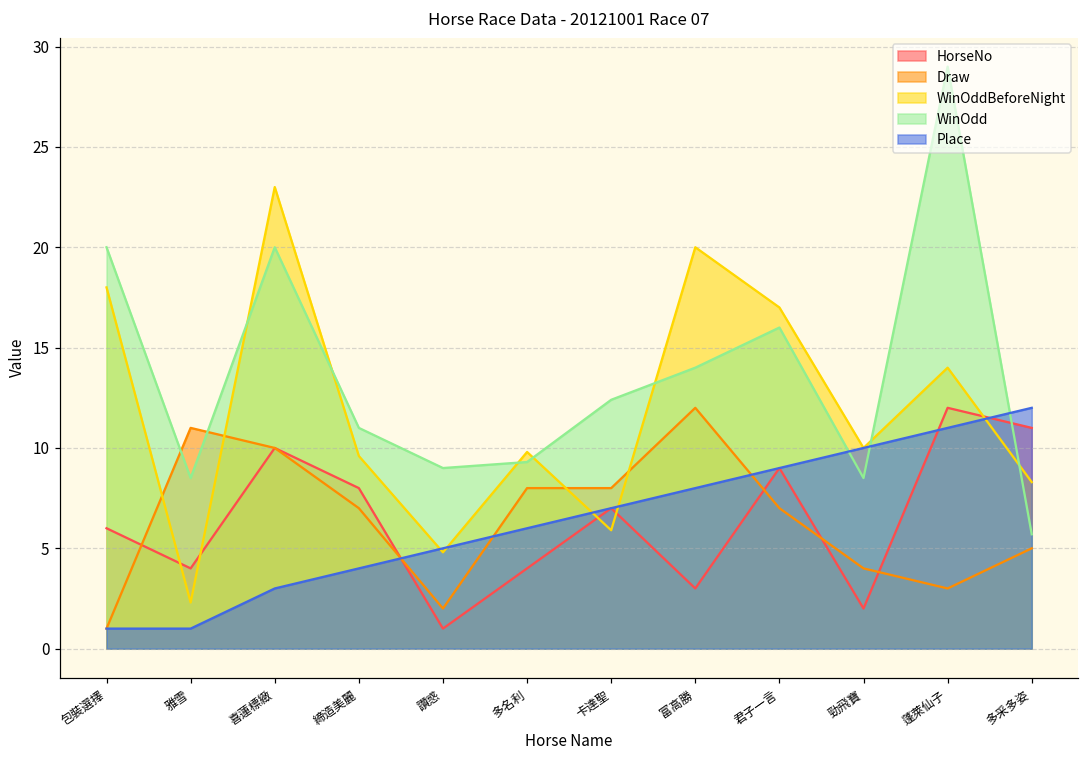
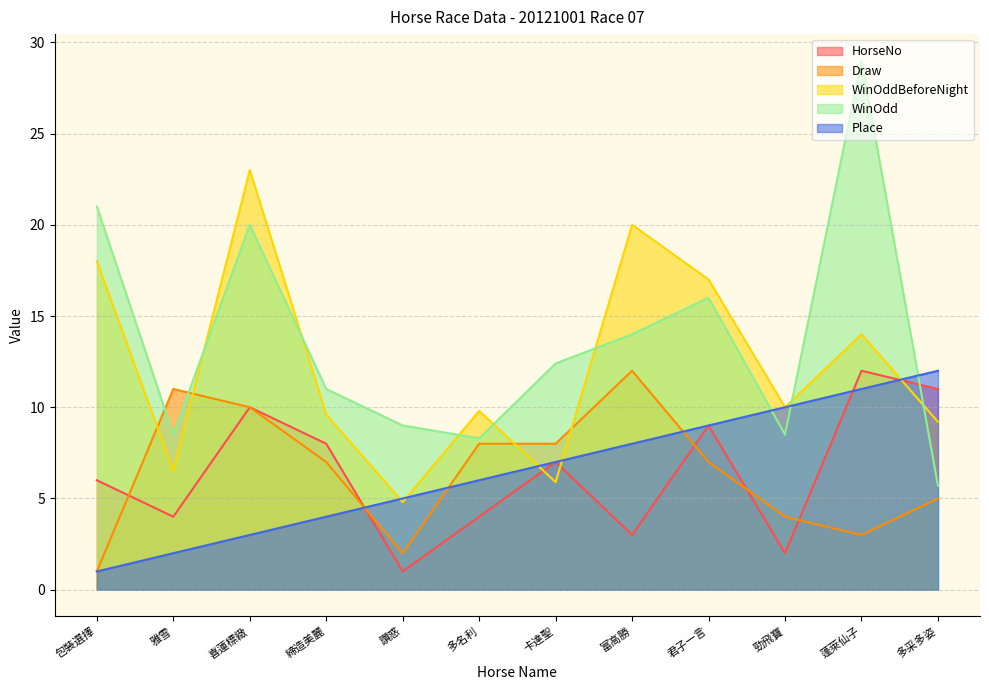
  {
    "HorseNo": {
      "包裝選擇": 6.0,
      "雅雪": 4.0,
      "締造美麗": 8.0,
      "讚惑": 1.0,
      "多名利": 4.0,
      "富高勝": 3.0,
      "勁飛寶": 2.0,
      "蓬萊仙子": 12.0,
      "多采多姿": 11.0
    },
    "Draw": {
      "雅雪": 11.0,
      "締造美麗": 7.0,
      "讚惑": 2.0,
      "多名利": 8.0,
      "卡達聖": 8.0,
      "富高勝": 12.0,
      "君子一言": 7.0,
      "勁飛寶": 4.0,
      "蓬萊仙子": 3.0,
      "多采多姿": 5.0
    },
    "WinOddBeforeNight": {
      "包裝選擇": 18.0,
-     "雅雪": 2.3,
+     "雅雪": 6.5,
      "喜蓮標緻": 23.0,
      "締造美麗": 9.6,
      "讚惑": 4.8,
      "多名利": 9.8,
      "卡達聖": 5.9,
      "富高勝": 20.0,
      "君子一言": 17.0,
      "蓬萊仙子": 14.0,
-     "多采多姿": 8.3
+     "多采多姿": 9.2
    },
    "WinOdd": {
-     "包裝選擇": 20,
+     "包裝選擇": 21,
      "雅雪": 8.5,
      "喜蓮標緻": 20.0,
      "締造美麗": 11.0,
      "讚惑": 9.0,
-     "多名利": 9.3,
+     "多名利": 8.3,
      "卡達聖": 12.4,
      "富高勝": 14.0,
      "君子一言": 16.0,
      "勁飛寶": 8.5,
      "多采多姿": 5.7
    },
    "Place": {
-     "雅雪": 1,
+     "雅雪": 2,
      "喜蓮標緻": 3,
      "締造美麗": 4,
      "讚惑": 5,
      "多名利": 6,
      "富高勝": 8,
      "蓬萊仙子": 11,
      "多采多姿": 12
    }
  }
